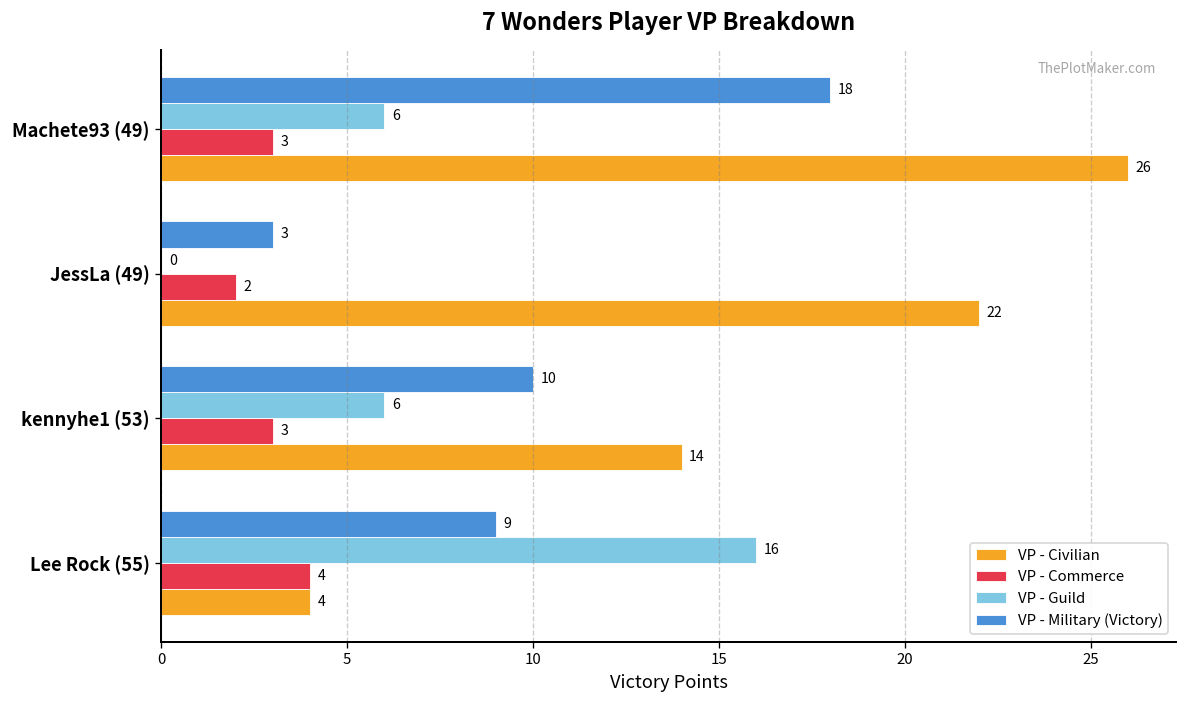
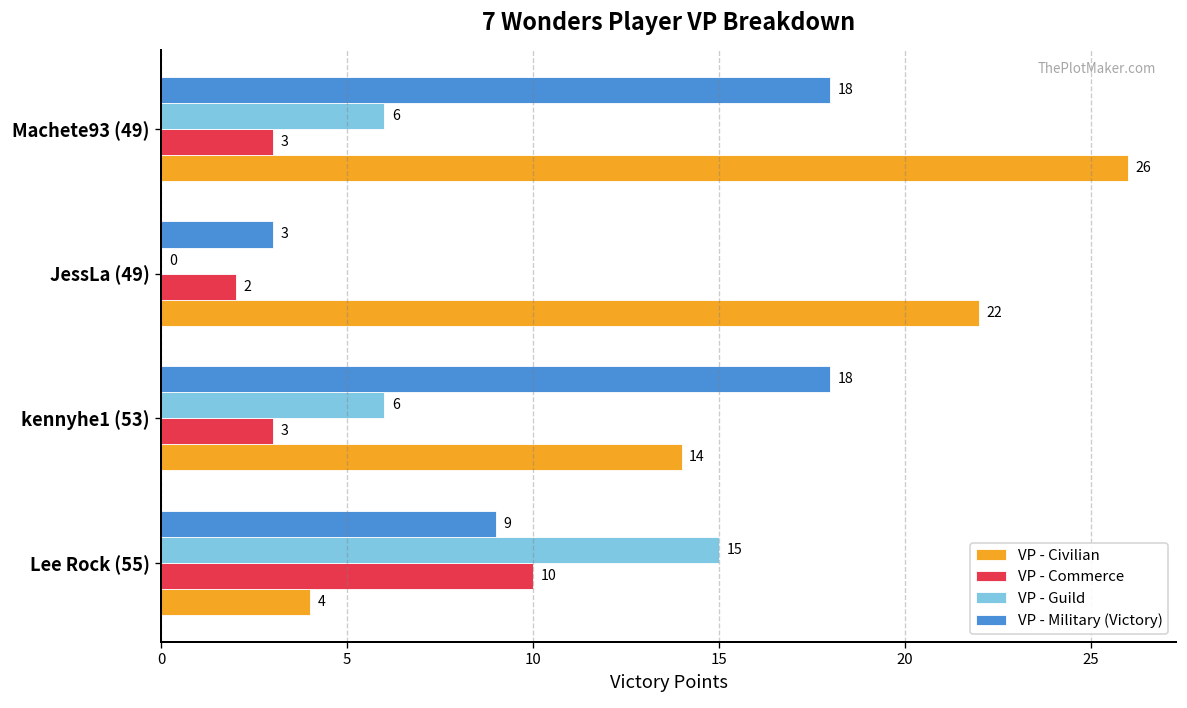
  {
    "VP - Civilian": {
      "Machete93 (49)": 26,
      "JessLa (49)": 22,
      "kennyhe1 (53)": 14,
      "Lee Rock (55)": 4
    },
    "VP - Commerce": {
      "Machete93 (49)": 3,
      "JessLa (49)": 2,
      "kennyhe1 (53)": 3,
-     "Lee Rock (55)": 4
+     "Lee Rock (55)": 10
    },
    "VP - Guild": {
      "Machete93 (49)": 6,
      "JessLa (49)": 0,
      "kennyhe1 (53)": 6,
-     "Lee Rock (55)": 16
+     "Lee Rock (55)": 15
    },
    "VP - Military (Victory)": {
      "Machete93 (49)": 18,
      "JessLa (49)": 3,
-     "kennyhe1 (53)": 10,
+     "kennyhe1 (53)": 18,
      "Lee Rock (55)": 9
    }
  }
